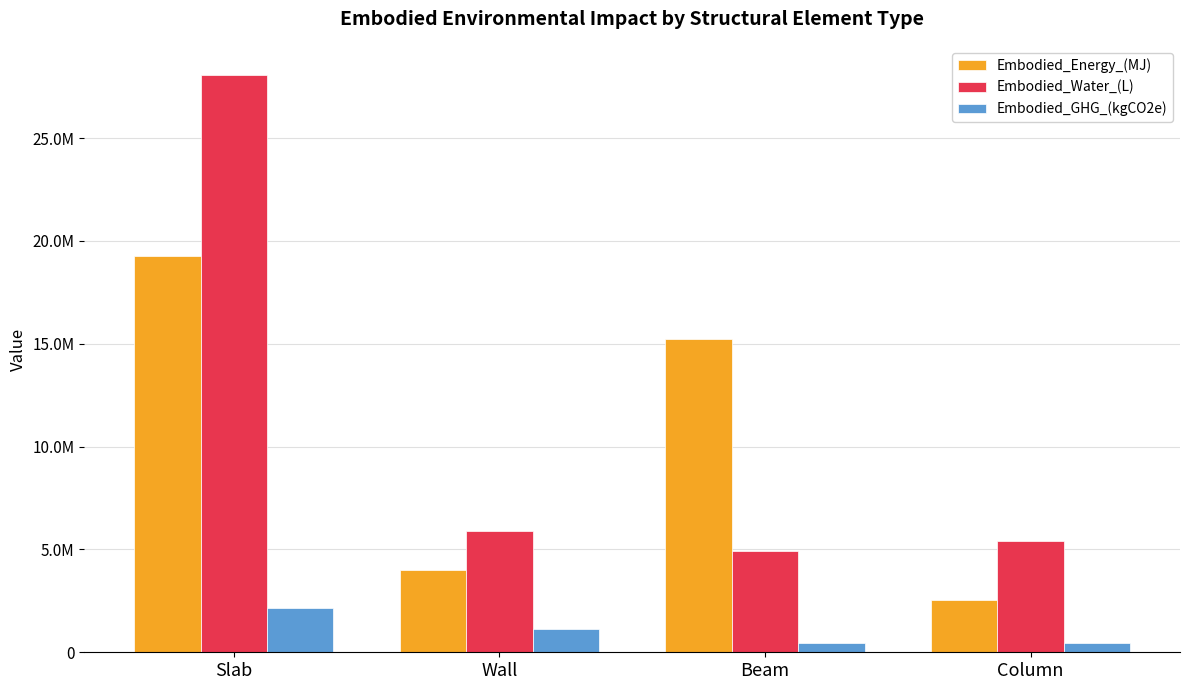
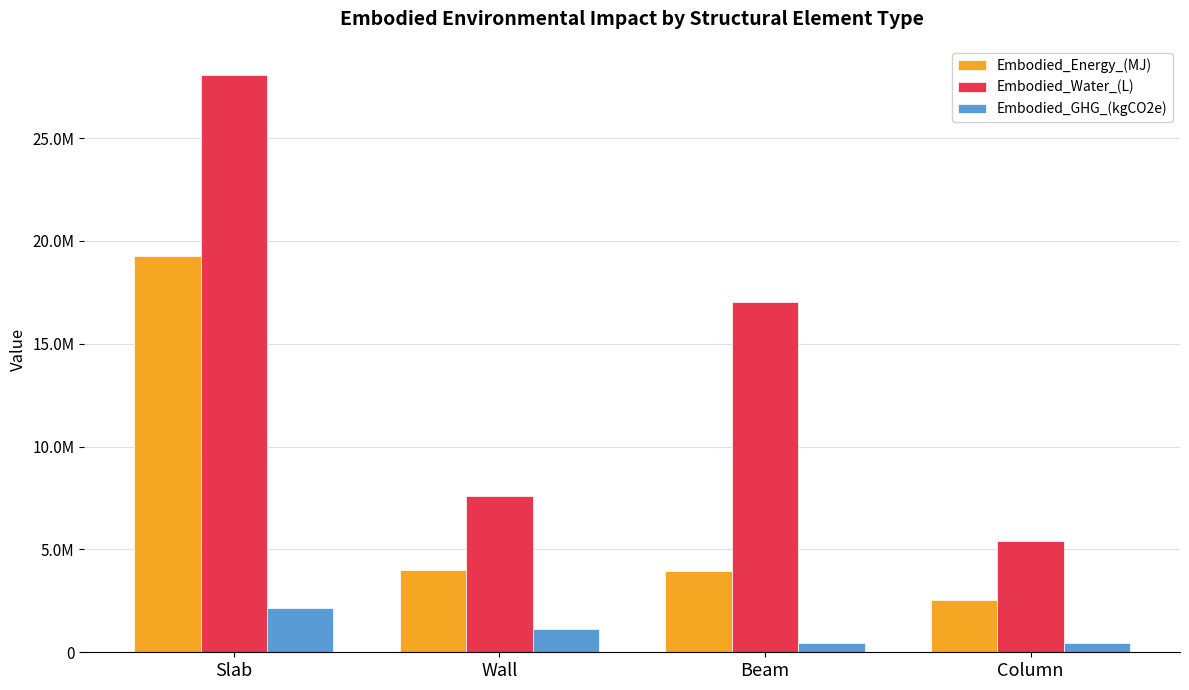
  {
    "Embodied_Energy_(MJ)": {
      "Slab": 19300000,
      "Wall": 4000000,
-     "Beam": 15200000,
+     "Beam": 3900000,
      "Column": 2500000
    },
    "Embodied_Water_(L)": {
      "Slab": 28100000,
-     "Wall": 5900000,
-     "Beam": 4900000,
+     "Wall": 7600000,
+     "Beam": 17000000,
      "Column": 5400000
    },
    "Embodied_GHG_(kgCO2e)": {
      "Slab": 2100000,
      "Wall": 1100000,
      "Beam": 500000,
      "Column": 400000
    }
  }
